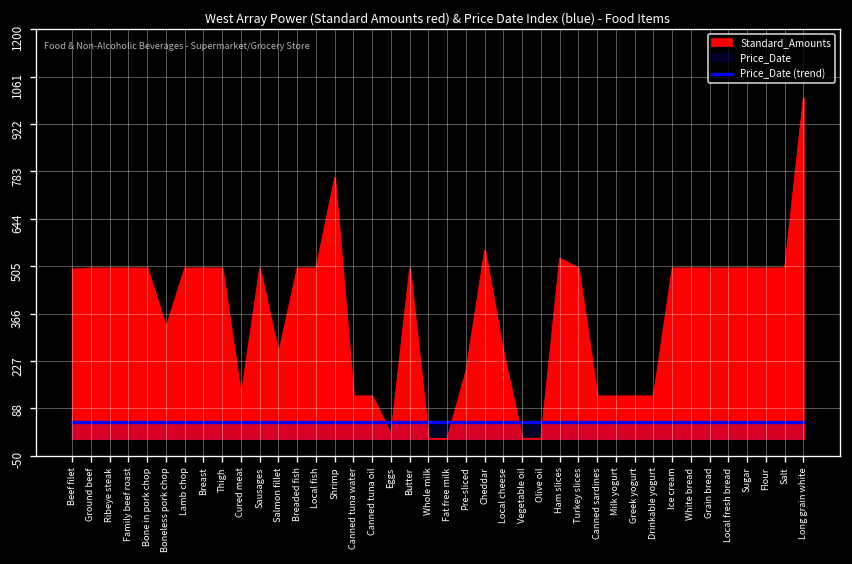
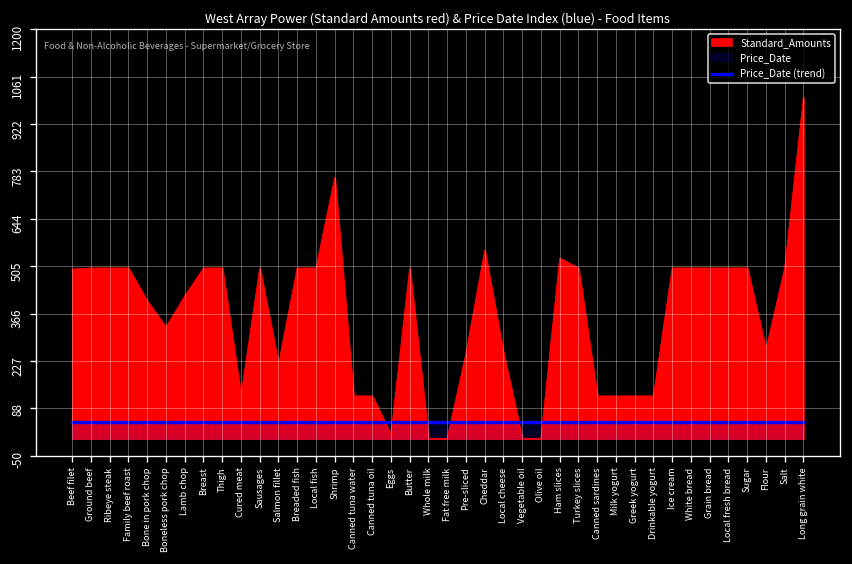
  {
    "Standard_Amounts": {
      "Beef filet": 500,
      "Ground beef": 500,
      "Ribeye steak": 500,
      "Family beef roast": 500,
-     "Bone in pork chop": 500,
+     "Bone in pork chop": 400,
      "Boneless pork chop": 330,
-     "Lamb chop": 500,
+     "Lamb chop": 420,
      "Breast": 500,
      "Thigh": 500,
      "Cured meat": 130,
      "Sausages": 500,
-     "Salmon fillet": 250,
+     "Salmon fillet": 220,
      "Breaded fish": 500,
      "Local fish": 500,
      "Shrimp": 770,
      "Canned tuna water": 130,
      "Canned tuna oil": 130,
      "Eggs": 10,
      "Butter": 500,
      "Whole milk": 0,
      "Fat free milk": 0,
-     "Pre-sliced": 200,
+     "Pre-sliced": 250,
      "Cheddar": 550,
      "Local cheese": 250,
      "Vegetable oil": 0,
      "Olive oil": 0,
      "Ham slices": 530,
      "Turkey slices": 500,
      "Canned sardines": 130,
      "Milk yogurt": 130,
      "Greek yogurt": 130,
      "Drinkable yogurt": 130,
      "Ice cream": 500,
      "White bread": 500,
      "Grain bread": 500,
      "Local fresh bread": 500,
      "Sugar": 500,
-     "Flour": 500,
+     "Flour": 260,
      "Salt": 500,
      "Long grain white": 1000
    },
    "Price_Date": {
      "Beef filet": 50,
      "Ground beef": 50,
      "Ribeye steak": 50,
      "Family beef roast": 50,
      "Bone in pork chop": 50,
      "Boneless pork chop": 50,
      "Lamb chop": 50,
      "Breast": 50,
      "Thigh": 50,
      "Cured meat": 50,
      "Sausages": 50,
      "Salmon fillet": 50,
      "Breaded fish": 50,
      "Local fish": 50,
      "Shrimp": 50,
      "Canned tuna water": 50,
      "Canned tuna oil": 50,
      "Eggs": 50,
      "Butter": 50,
      "Whole milk": 50,
      "Fat free milk": 50,
      "Pre-sliced": 50,
      "Cheddar": 50,
      "Local cheese": 50,
      "Vegetable oil": 50,
      "Olive oil": 50,
      "Ham slices": 50,
      "Turkey slices": 50,
      "Canned sardines": 50,
      "Milk yogurt": 50,
      "Greek yogurt": 50,
      "Drinkable yogurt": 50,
      "Ice cream": 50,
      "White bread": 50,
      "Grain bread": 50,
      "Local fresh bread": 50,
      "Sugar": 50,
      "Flour": 50,
      "Salt": 50,
      "Long grain white": 50
    }
  }
